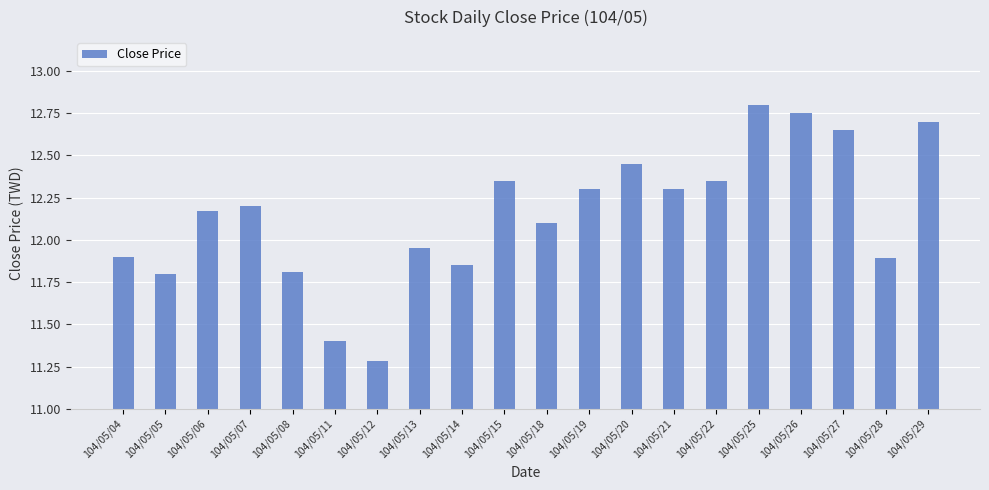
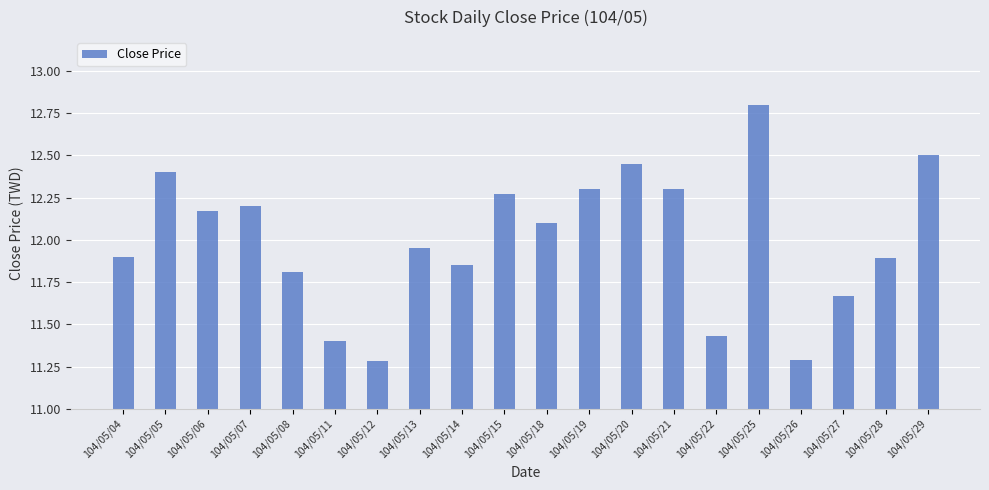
  {
    "104/05/04": 11.90,
-   "104/05/05": 11.8,
+   "104/05/05": 12.4,
    "104/05/06": 12.17,
    "104/05/07": 12.20,
    "104/05/08": 11.81,
    "104/05/11": 11.40,
    "104/05/12": 11.28,
    "104/05/13": 11.95,
    "104/05/14": 11.85,
-   "104/05/15": 12.35,
+   "104/05/15": 12.27,
    "104/05/18": 12.10,
    "104/05/19": 12.30,
    "104/05/20": 12.45,
    "104/05/21": 12.30,
-   "104/05/22": 12.35,
+   "104/05/22": 11.43,
    "104/05/25": 12.80,
-   "104/05/26": 12.75,
-   "104/05/27": 12.65,
+   "104/05/26": 11.29,
+   "104/05/27": 11.67,
    "104/05/28": 11.89,
-   "104/05/29": 12.7
+   "104/05/29": 12.5
  }
